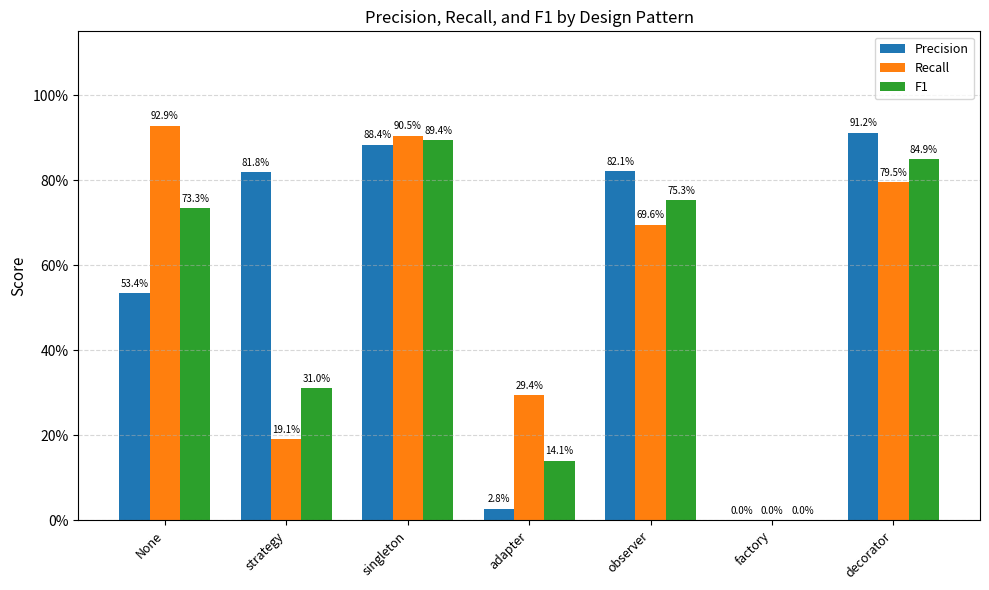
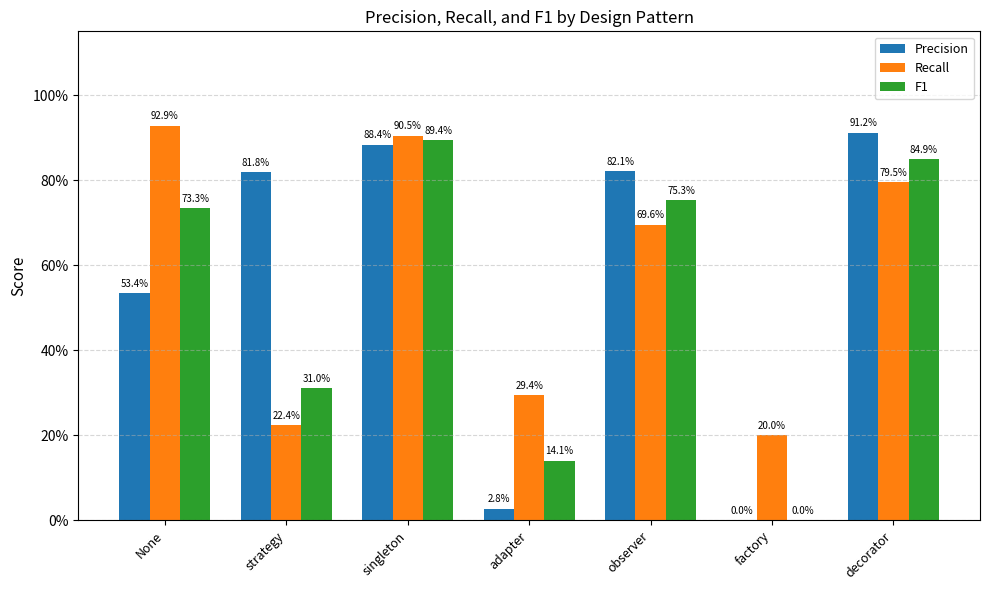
  {
    "Precision": {
      "None": "53.4%",
      "strategy": "81.8%",
      "singleton": "88.4%",
      "adapter": "2.8%",
      "observer": "82.1%",
      "factory": "0.0%",
      "decorator": "91.2%"
    },
    "Recall": {
      "None": "92.9%",
-     "strategy": "19.1%",
+     "strategy": "22.4%",
      "singleton": "90.5%",
      "adapter": "29.4%",
      "observer": "69.6%",
-     "factory": "0.0%",
+     "factory": "20.0%",
      "decorator": "79.5%"
    },
    "F1": {
      "None": "73.3%",
      "strategy": "31.0%",
      "singleton": "89.4%",
      "adapter": "14.1%",
      "observer": "75.3%",
      "factory": "0.0%",
      "decorator": "84.9%"
    }
  }
